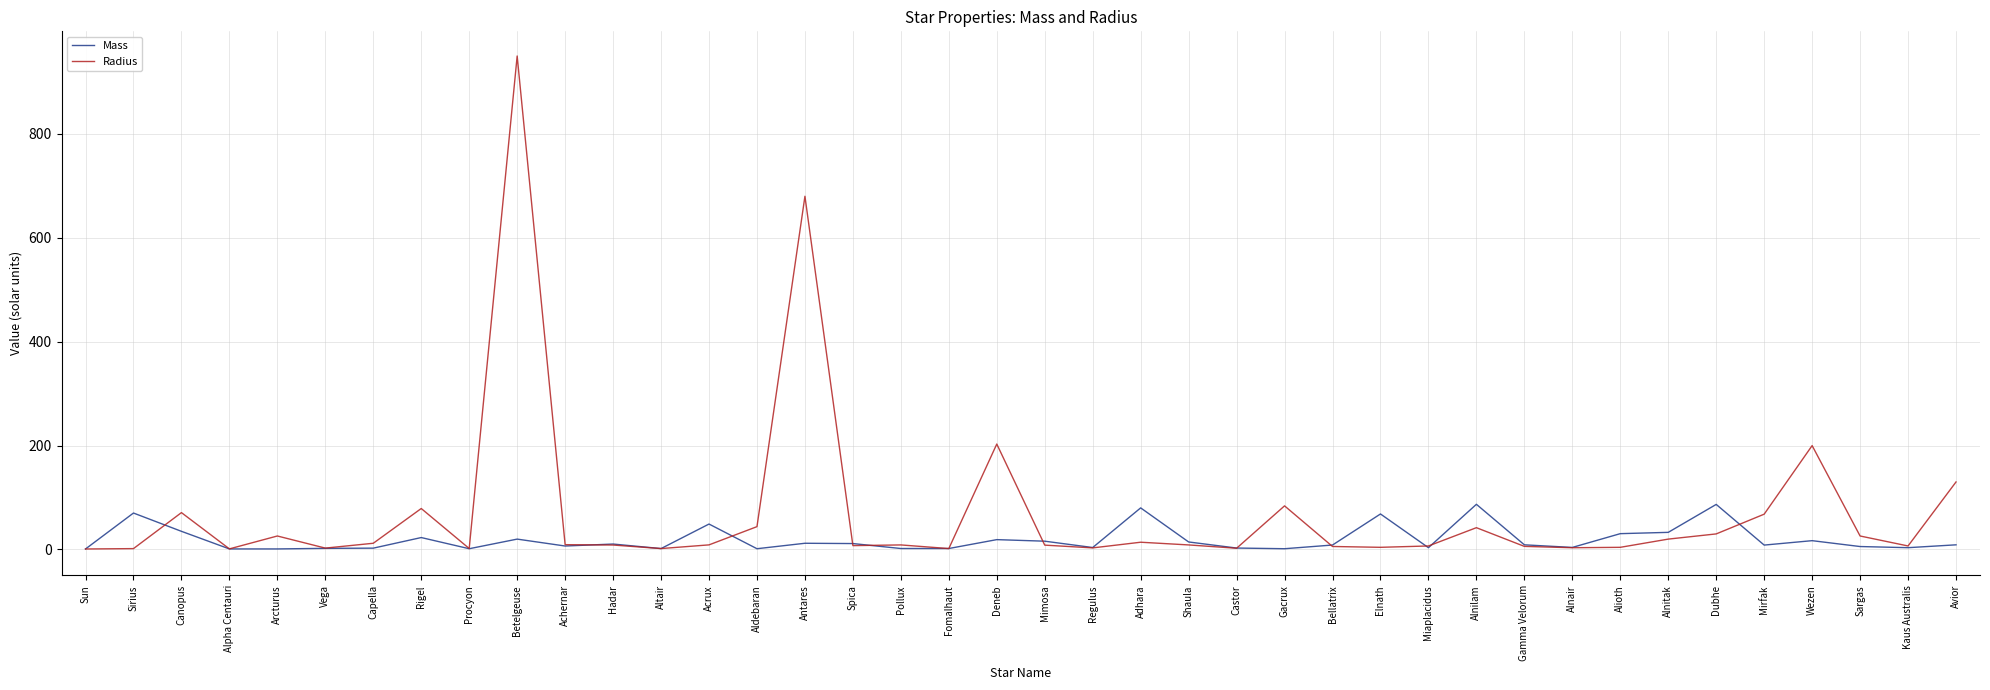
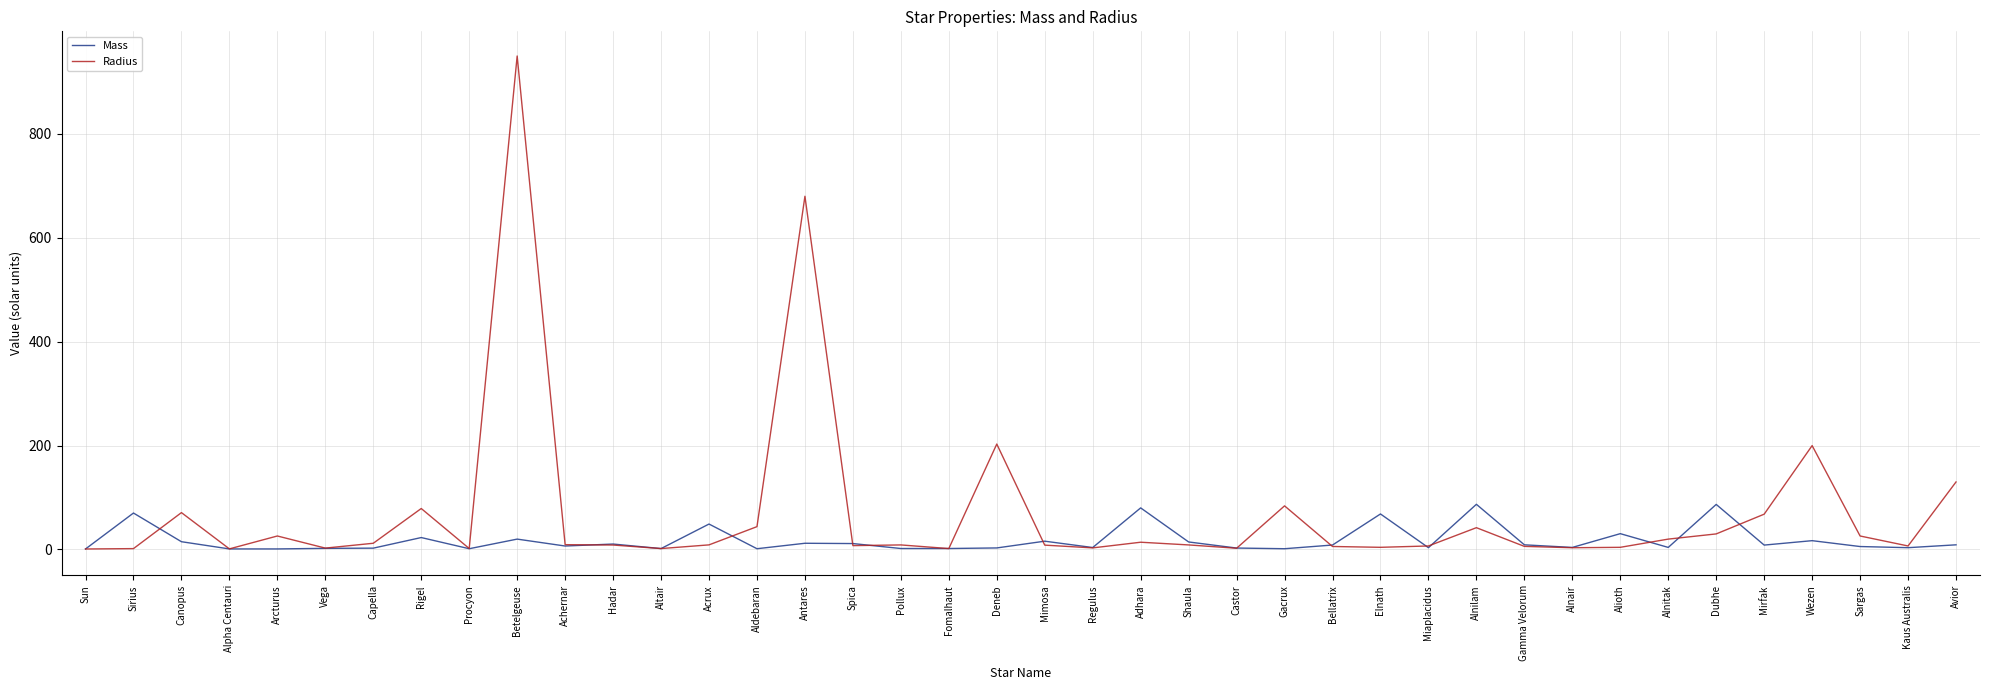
  {
    "Mass": {
      "Sirius": 70,
-     "Canopus": 40,
+     "Canopus": 20,
      "Arcturus": 0,
      "Capella": 0,
      "Rigel": 20,
      "Betelgeuse": 20,
      "Acrux": 50,
      "Aldebaran": 0,
      "Antares": 10,
      "Pollux": 0,
-     "Deneb": 20,
+     "Deneb": 0,
      "Mimosa": 20,
      "Adhara": 80,
      "Shaula": 10,
      "Gacrux": 0,
      "Elnath": 70,
      "Alnilam": 90,
      "Alioth": 30,
-     "Alnitak": 30,
+     "Alnitak": 0,
      "Dubhe": 90,
      "Mirfak": 10,
      "Wezen": 20,
      "Sargas": 10,
      "Avior": 10
    },
    "Radius": {
      "Sirius": 0,
      "Canopus": 70,
      "Arcturus": 30,
      "Capella": 10,
      "Rigel": 80,
      "Betelgeuse": 950,
      "Acrux": 10,
      "Aldebaran": 40,
      "Antares": 680,
      "Pollux": 10,
      "Deneb": 200,
      "Mimosa": 10,
      "Adhara": 10,
      "Shaula": 10,
      "Gacrux": 80,
      "Elnath": 0,
      "Alnilam": 40,
      "Alioth": 0,
      "Alnitak": 20,
      "Dubhe": 30,
      "Mirfak": 70,
      "Wezen": 200,
      "Sargas": 30,
      "Avior": 130
    }
  }
